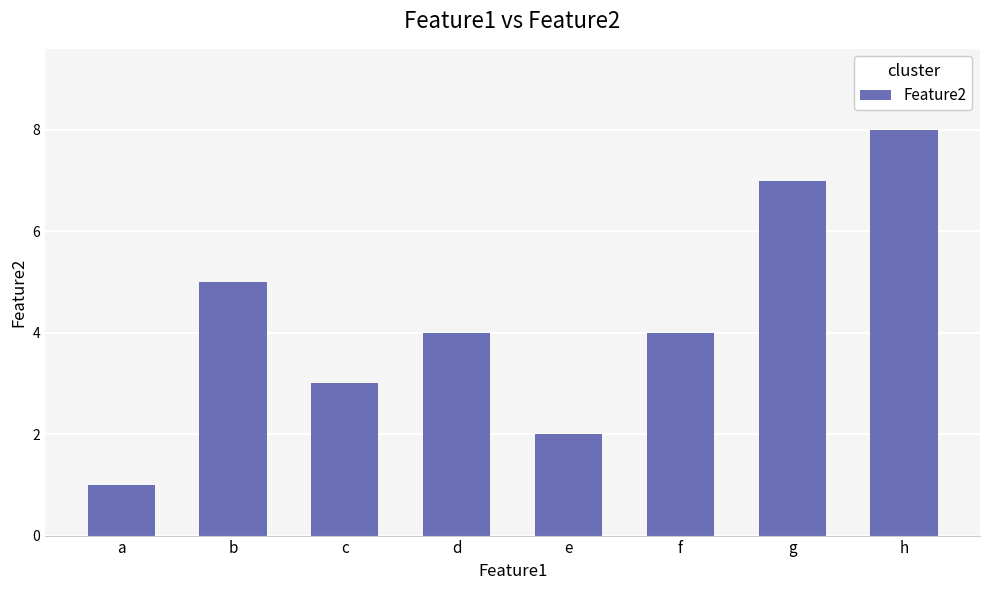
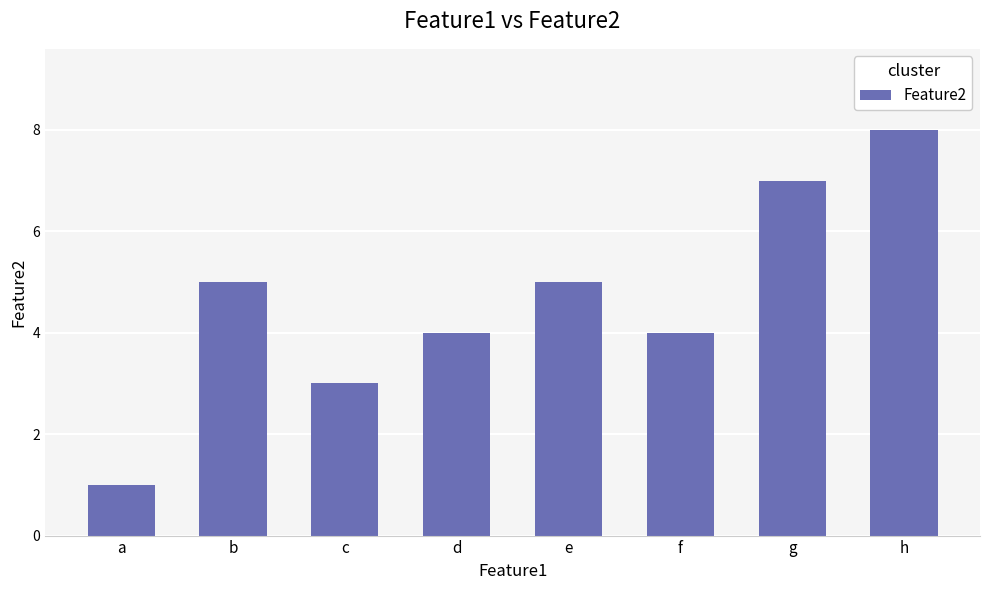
  {
    "a": 1,
    "b": 5,
    "c": 3,
    "d": 4,
-   "e": 2,
+   "e": 5,
    "f": 4,
    "g": 7,
    "h": 8
  }
